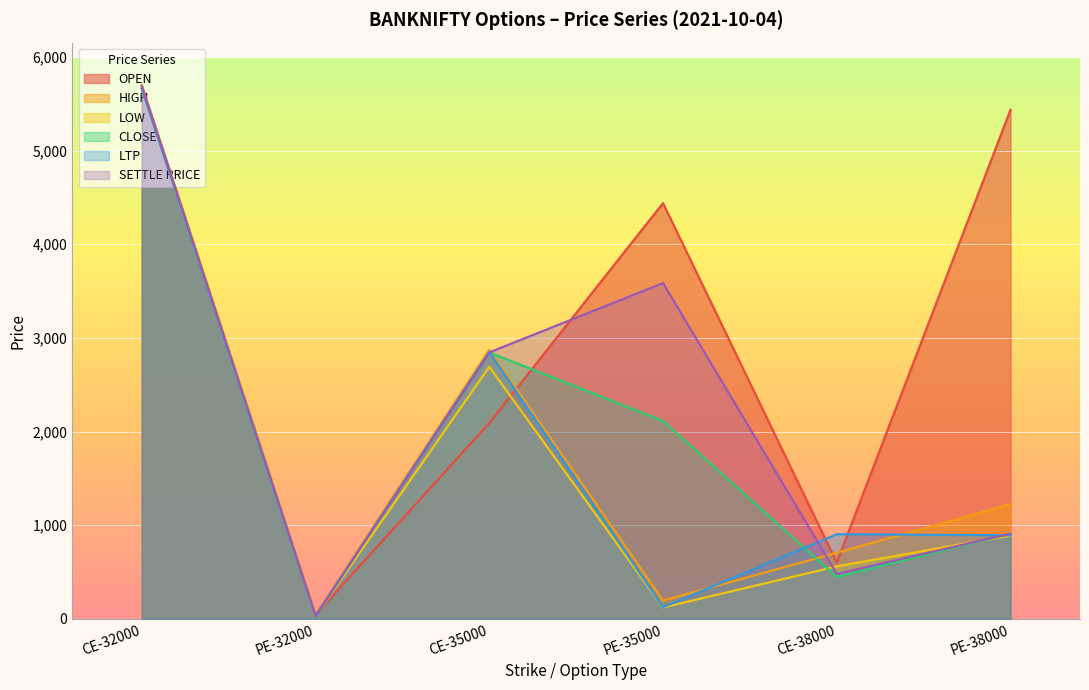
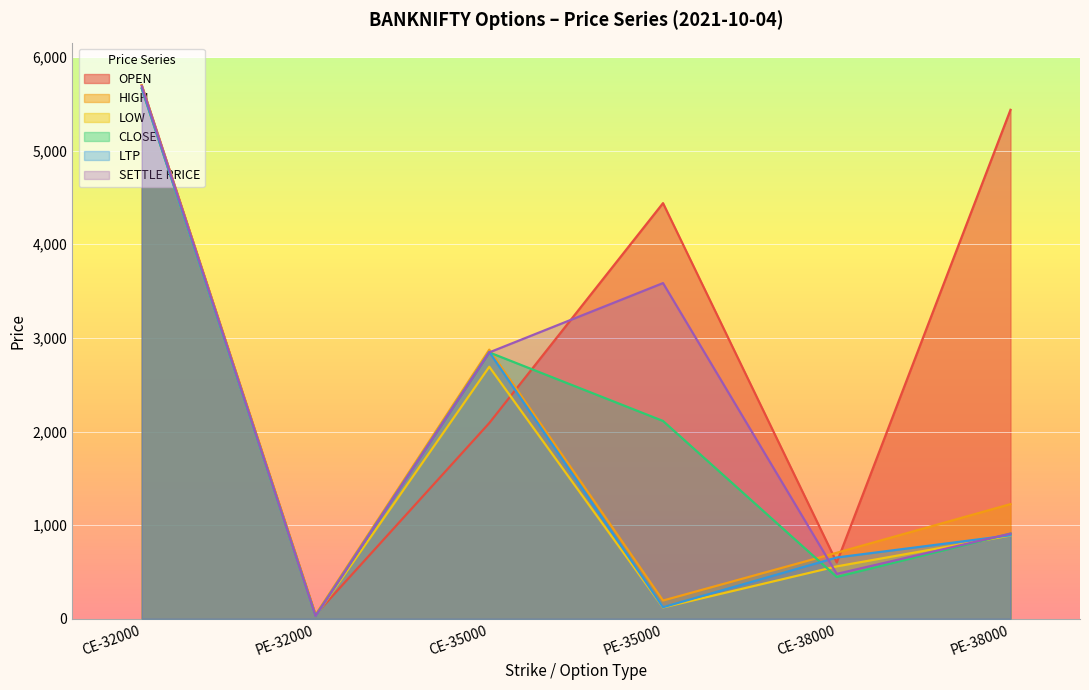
  {
    "OPEN": {
      "CE-35000": "2,100",
      "PE-35000": "4,400",
      "CE-38000": "600",
      "PE-38000": "5,400"
    },
    "CLOSE": {
      "PE-35000": "2,100",
      "CE-38000": "400"
    },
    "LTP": {
-     "CE-38000": "900"
+     "CE-38000": "700"
    },
    "SETTLE PRICE": {
      "PE-35000": "3,600",
      "CE-38000": "500"
    }
  }
